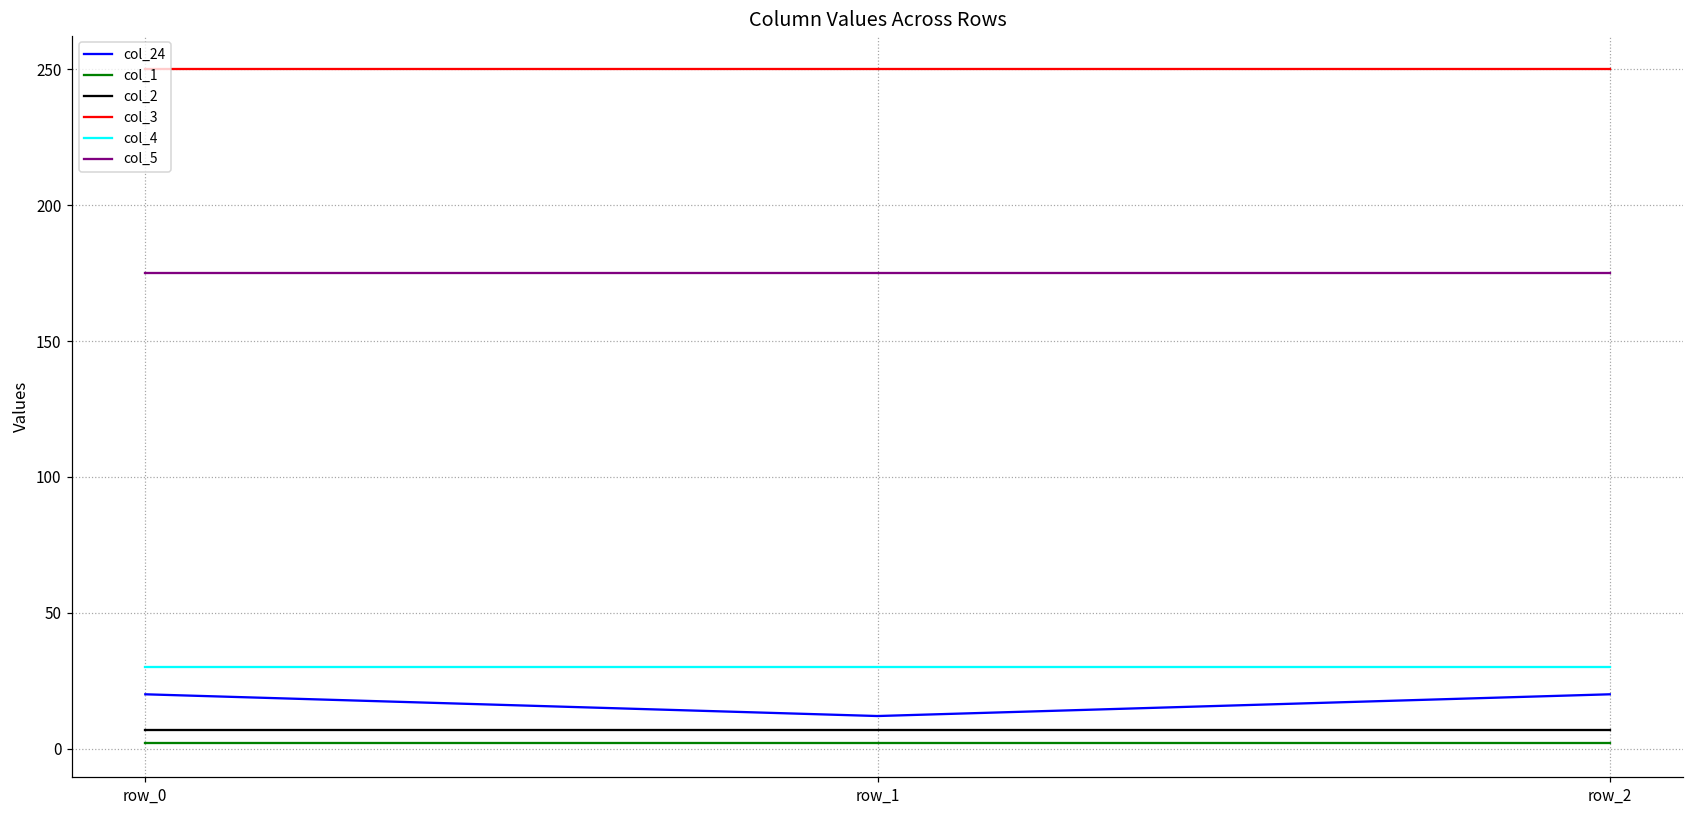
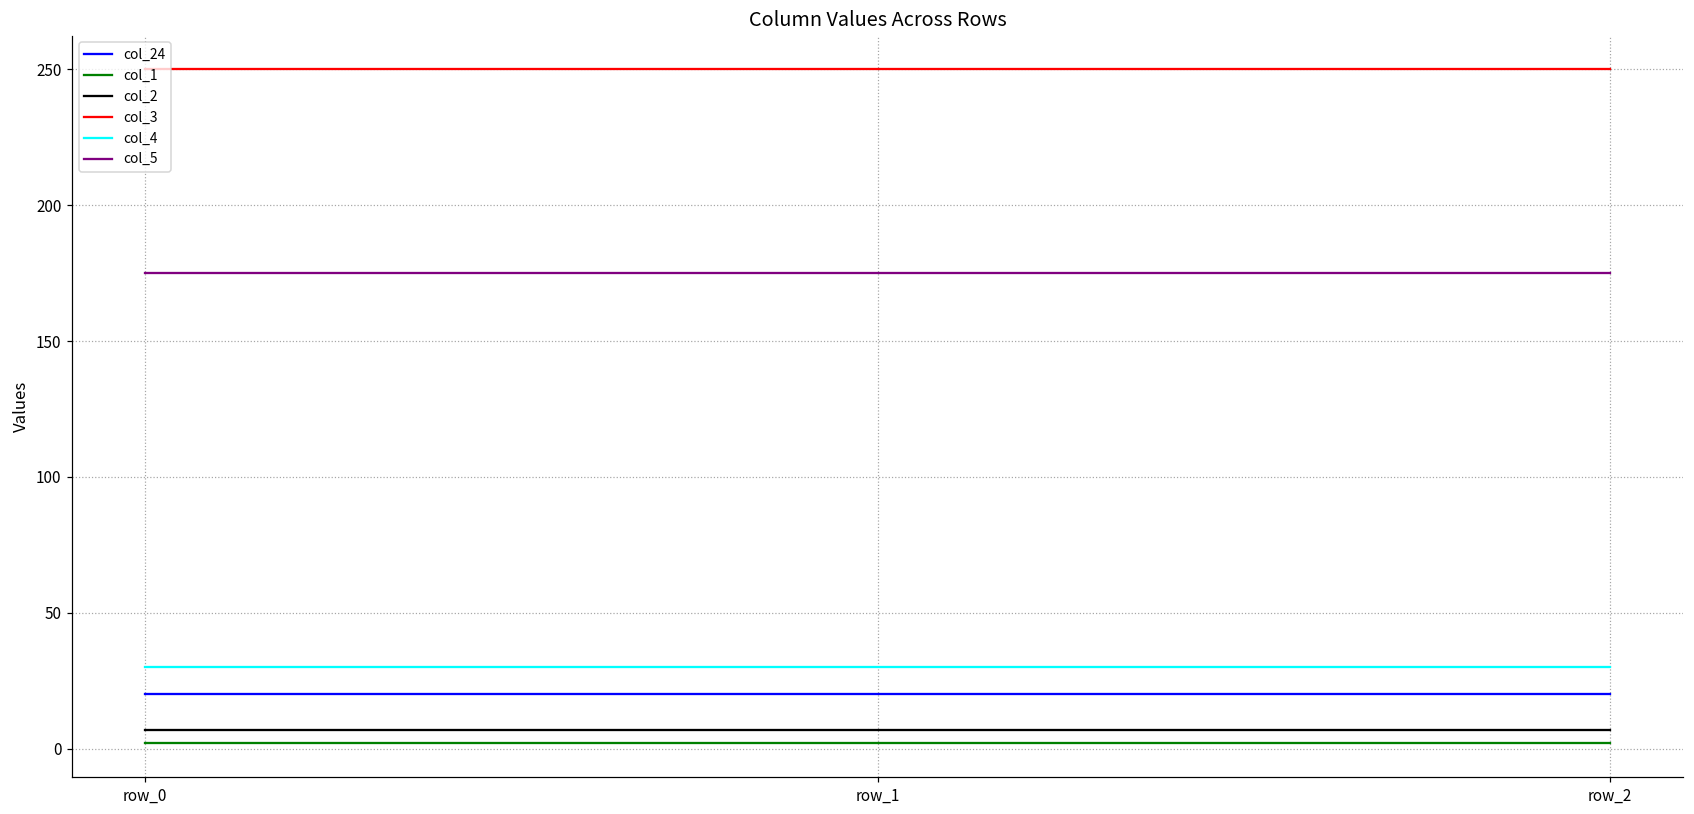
  {
    "col_24": {
      "row_0": 20,
-     "row_1": 12,
+     "row_1": 20,
      "row_2": 20
    },
    "col_1": {
      "row_0": 2,
      "row_1": 2,
      "row_2": 2
    },
    "col_2": {
      "row_0": 7,
      "row_1": 7,
      "row_2": 7
    },
    "col_3": {
      "row_1": 250,
      "row_2": 250
    },
    "col_4": {
      "row_0": 30,
      "row_1": 30,
      "row_2": 30
    },
    "col_5": {
      "row_0": 175,
      "row_1": 175,
      "row_2": 175
    }
  }
